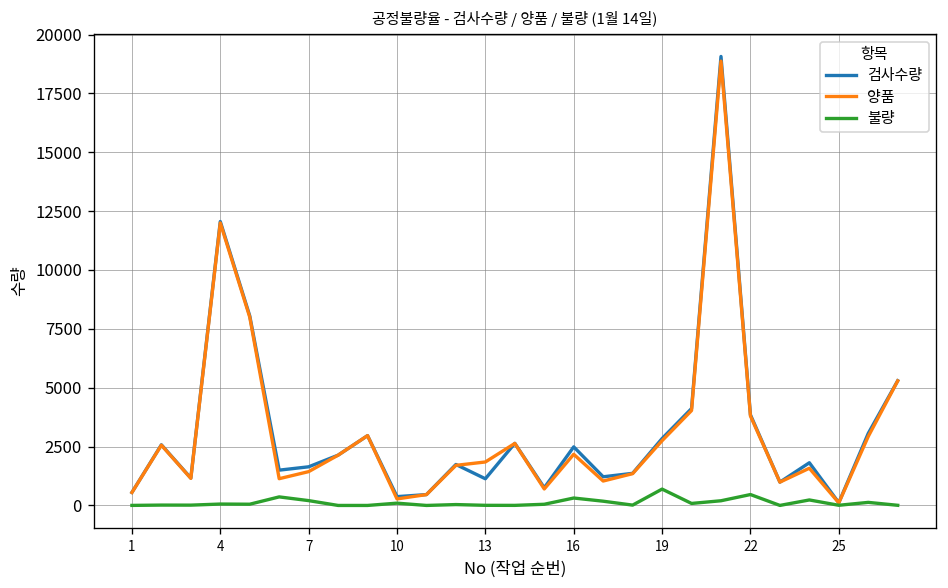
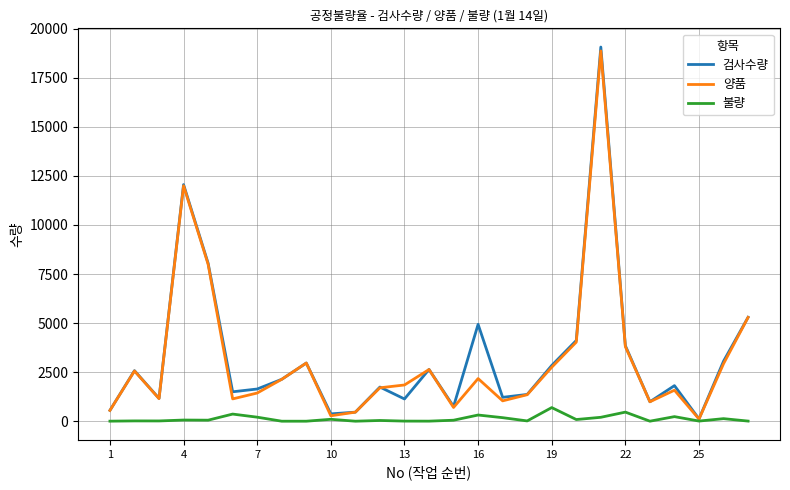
  {
    "검사수량": {
      "7": 1600,
      "13": 1100,
-     "16": 2500
+     "16": 4900
    },
    "양품": {
      "7": 1400,
      "13": 1800,
      "16": 2200
    },
    "불량": {
      "1": 0,
      "4": 100,
      "7": 200,
      "10": 100,
      "13": 0,
      "16": 300,
      "19": 700,
      "22": 500
    }
  }
